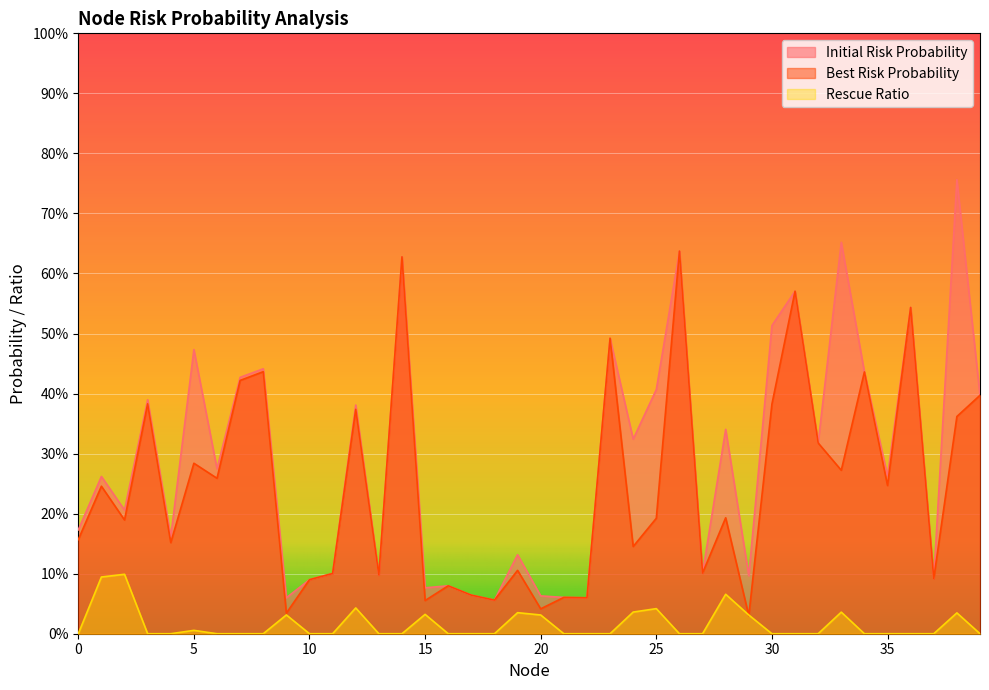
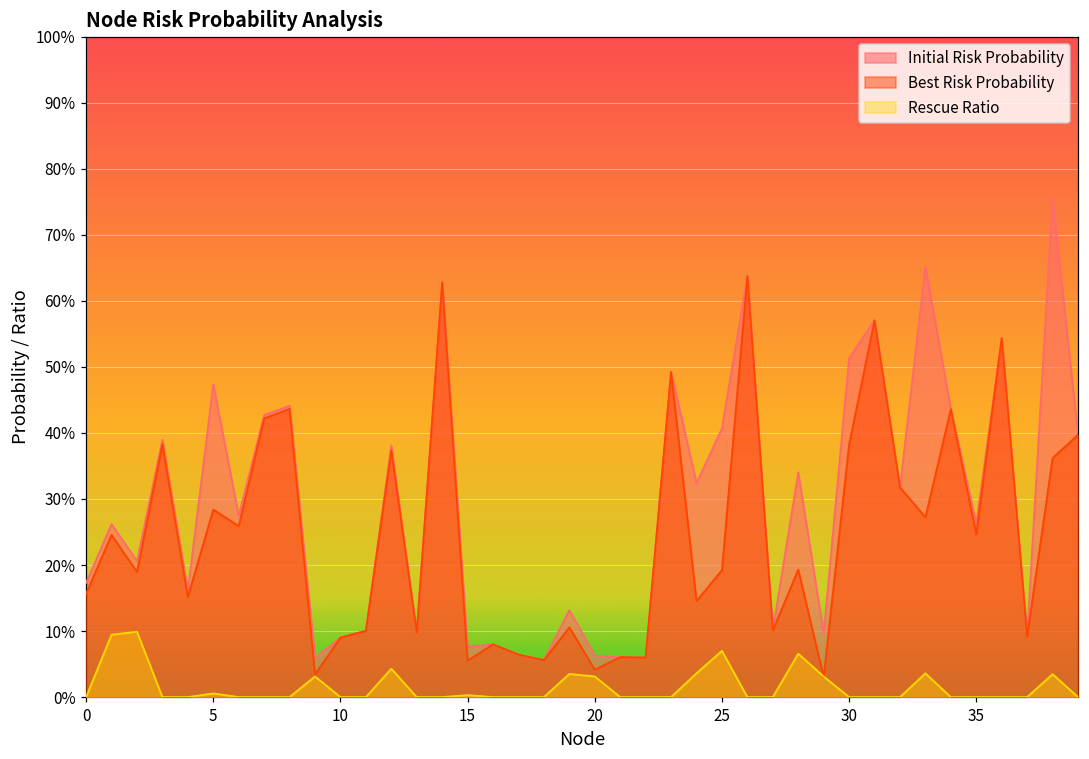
  {
    "Initial Risk Probability": {
      "0": "17%",
      "5": "47%",
      "15": "8%",
      "20": "6%",
      "25": "41%",
      "30": "51%",
      "35": "26%"
    },
    "Best Risk Probability": {
      "0": "16%",
      "5": "28%",
      "15": "6%",
      "20": "4%",
      "25": "19%",
      "30": "38%",
      "35": "25%"
    },
    "Rescue Ratio": {
      "0": "0%",
      "5": "1%",
      "10": "0%",
-     "15": "3%",
+     "15": "0%",
      "20": "3%",
-     "25": "4%",
+     "25": "7%",
      "30": "0%",
      "35": "0%"
    }
  }
